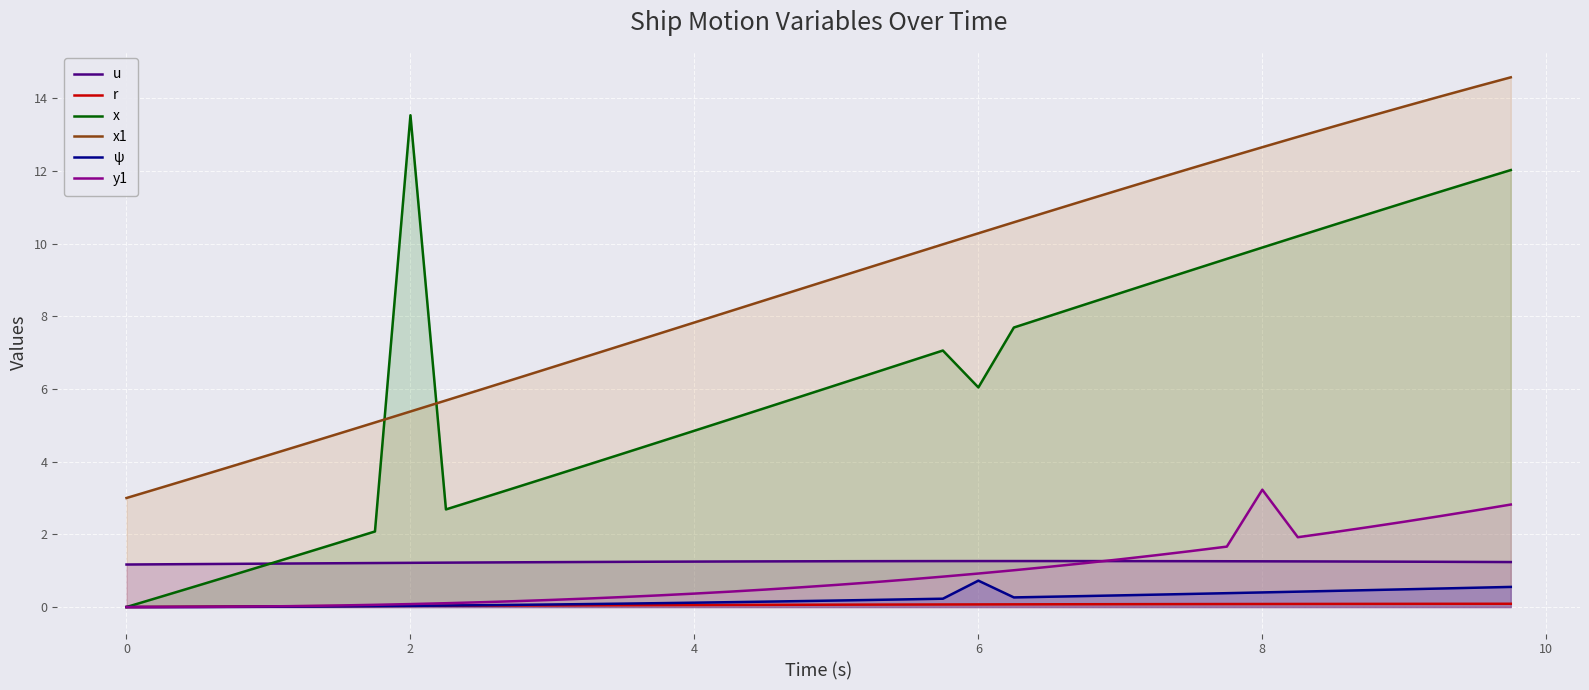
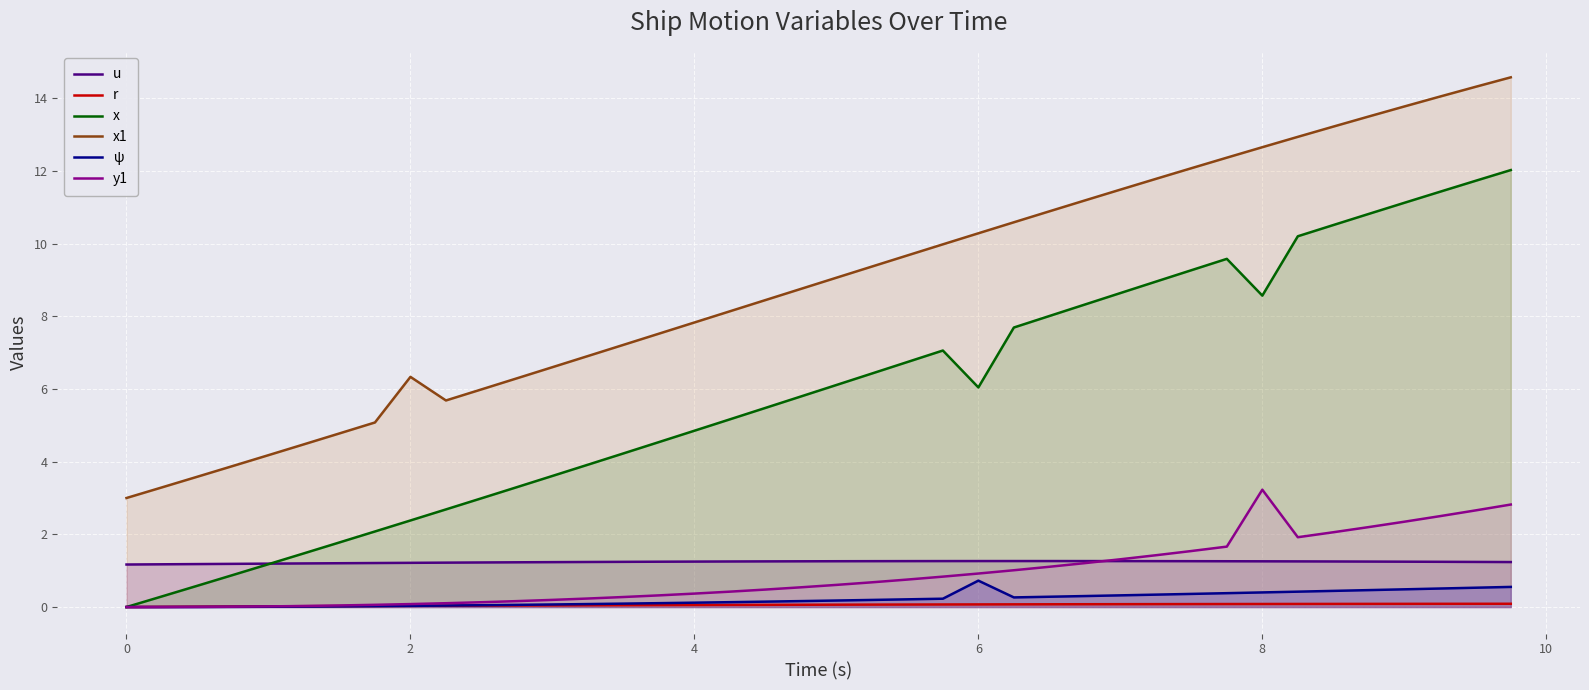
  {
    "u": {
      "0": 1.2,
      "2": 1.2,
      "4": 1.3,
      "6": 1.3,
      "8": 1.3
    },
    "r": {
      "6": 0.1,
      "8": 0.1
    },
    "x": {
-     "2": 13.5,
+     "2": 2.4,
      "4": 4.9,
      "6": 6.0,
-     "8": 9.9
+     "8": 8.6
    },
    "x1": {
      "0": 3.0,
-     "2": 5.4,
+     "2": 6.3,
      "4": 7.8,
      "6": 10.3,
      "8": 12.7
    },
    "ψ": {
      "6": 0.7,
      "8": 0.4
    },
    "y1": {
      "4": 0.4,
      "6": 0.9,
      "8": 3.2
    }
  }
